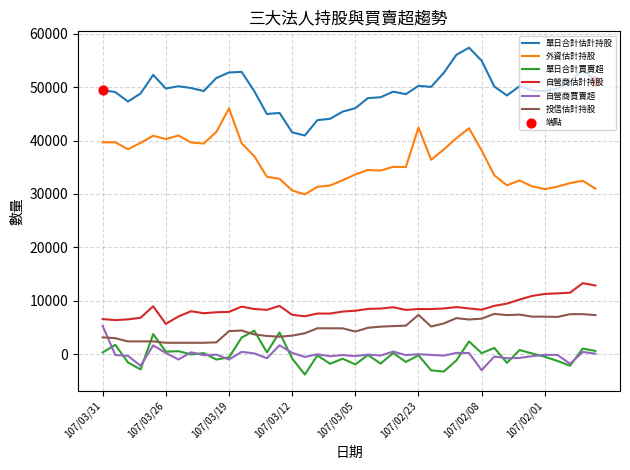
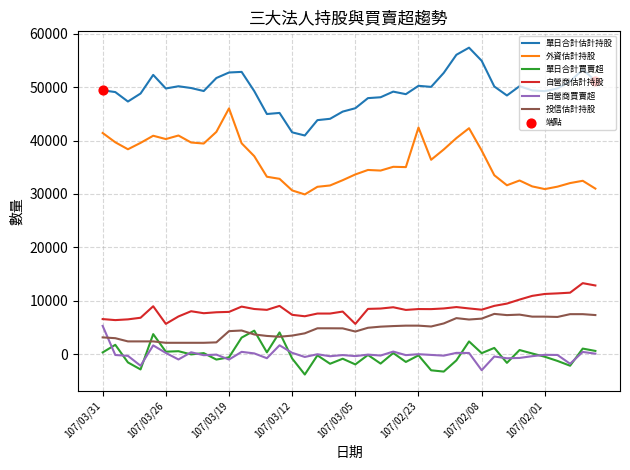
  {
    "單日合計估計持股": {
      "107/03/26": 50000,
      "107/03/19": 53000,
      "107/03/12": 42000,
      "107/03/05": 46000,
      "107/02/23": 50000,
      "107/02/08": 55000
    },
    "外資估計持股": {
-     "107/03/31": 40000,
+     "107/03/31": 41000,
      "107/03/26": 40000,
      "107/03/19": 46000,
      "107/03/12": 31000,
      "107/03/05": 34000,
      "107/02/23": 42000,
      "107/02/08": 38000,
      "107/02/01": 31000
    },
    "單日合計買賣超": {
      "107/03/31": 0,
      "107/03/12": -1000,
      "107/03/05": -2000,
      "107/02/08": 0
    },
    "自營商估計持股": {
      "107/03/31": 7000,
      "107/03/26": 6000,
      "107/03/19": 8000,
      "107/03/12": 7000,
-     "107/03/05": 8000,
+     "107/03/05": 6000,
      "107/02/23": 8000,
      "107/02/08": 8000,
      "107/02/01": 11000
    },
    "自營商買賣超": {
      "107/03/31": 5000,
      "107/03/12": 0,
      "107/03/05": 0,
      "107/02/08": -3000
    },
    "投信估計持股": {
      "107/03/31": 3000,
      "107/03/26": 2000,
      "107/03/19": 4000,
      "107/03/12": 3000,
      "107/03/05": 4000,
-     "107/02/23": 7000,
+     "107/02/23": 5000,
      "107/02/08": 7000,
      "107/02/01": 7000
    }
  }
